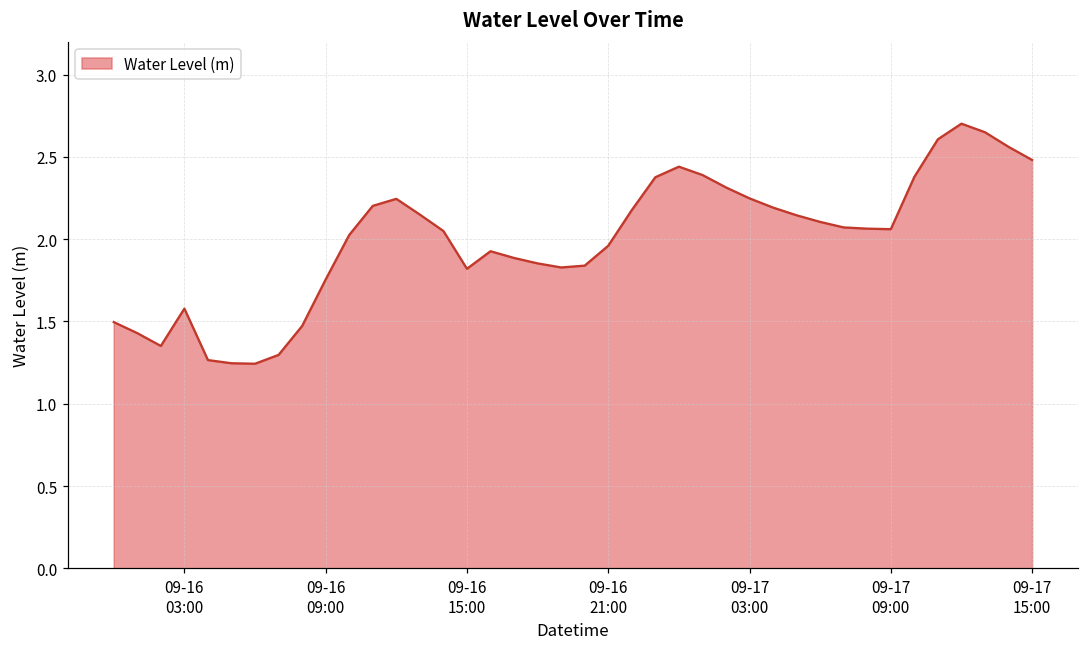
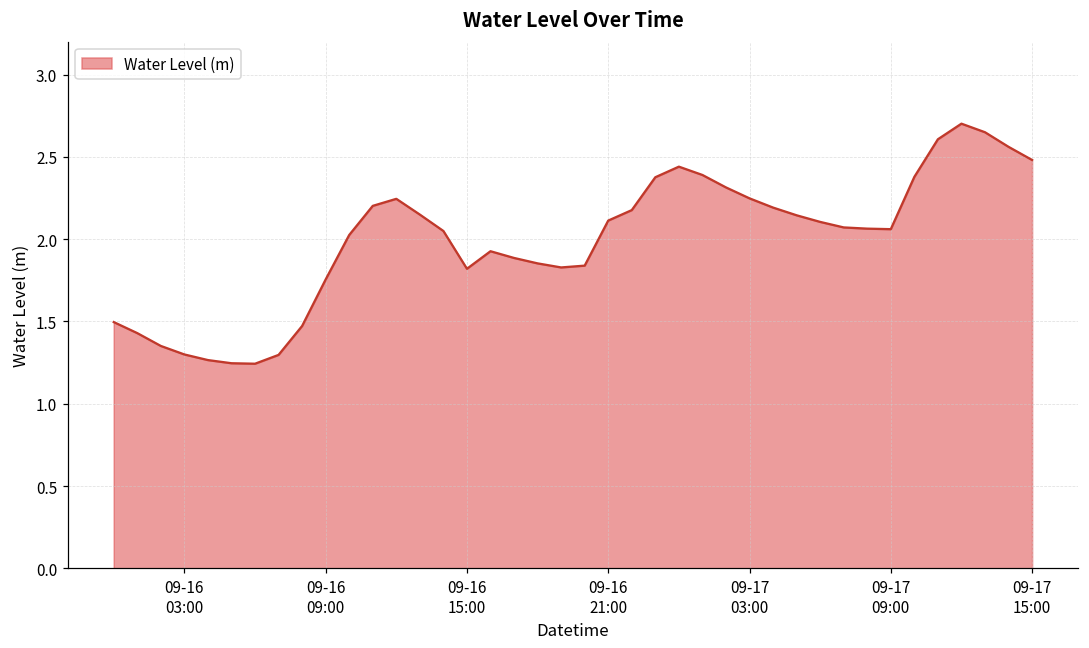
  {
-   "09-16 03:00": 1.58,
+   "09-16 03:00": 1.30,
    "09-16 09:00": 1.76,
    "09-16 15:00": 1.82,
-   "09-16 21:00": 1.96,
+   "09-16 21:00": 2.11,
    "09-17 03:00": 2.25,
    "09-17 09:00": 2.06,
    "09-17 15:00": 2.48
  }
